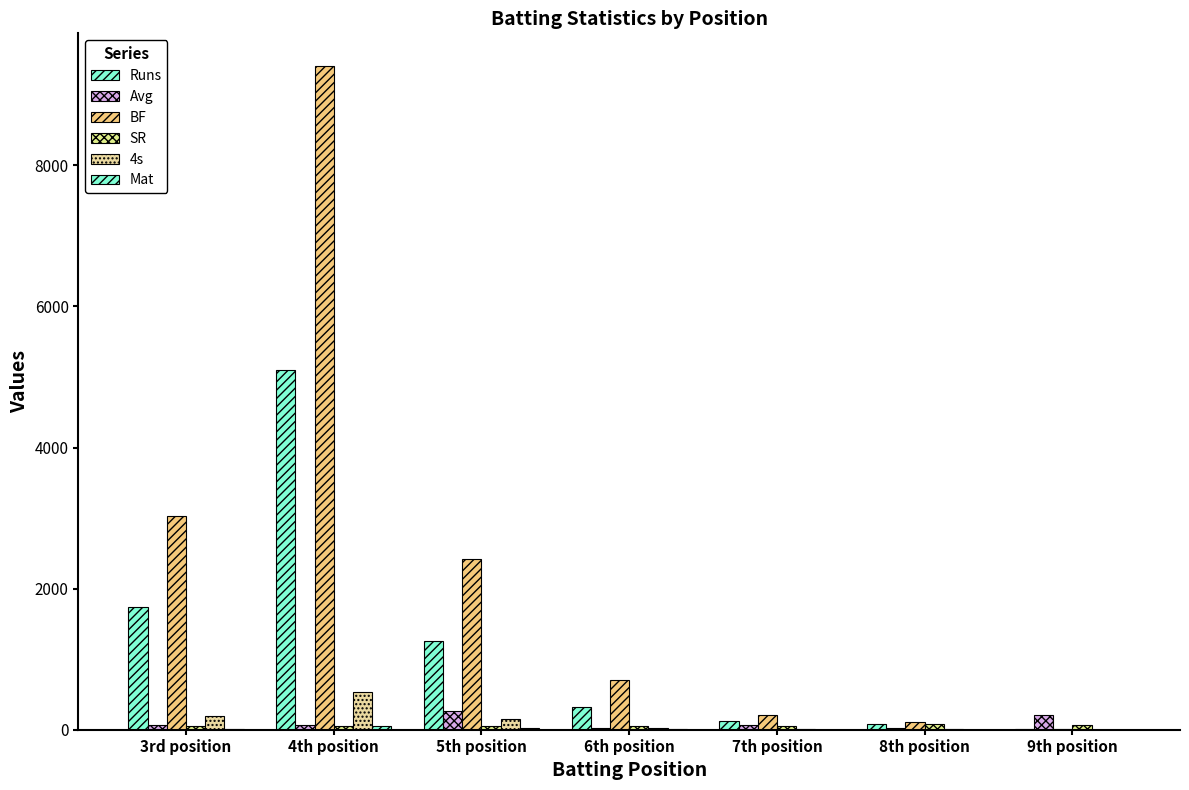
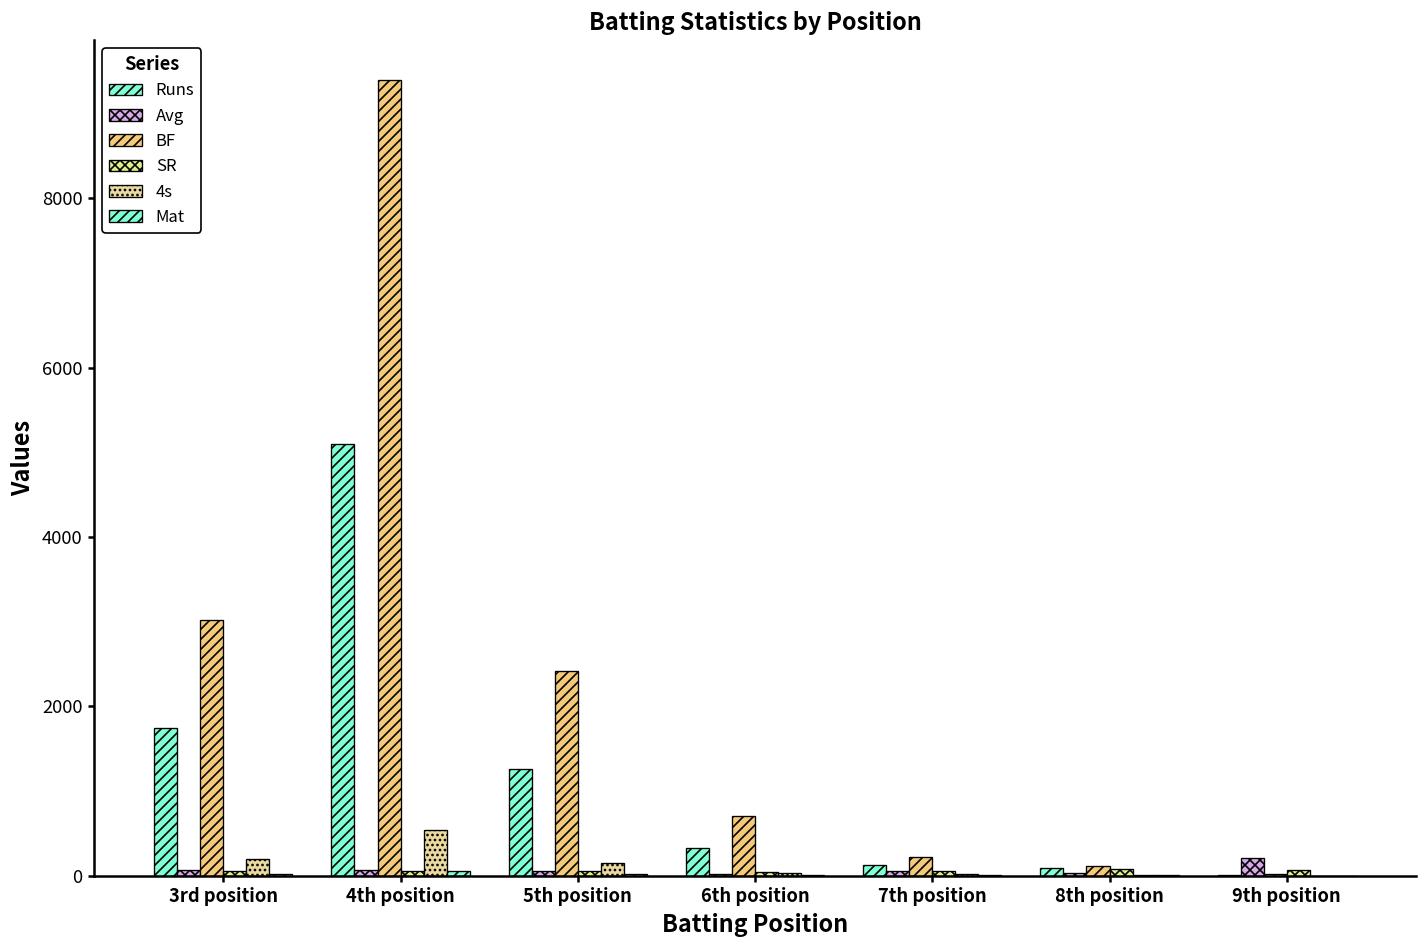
  {
    "Avg": {
      "3rd position": 100,
      "4th position": 100,
-     "5th position": 300,
+     "5th position": 100,
      "7th position": 100,
      "9th position": 200
    }
  }
